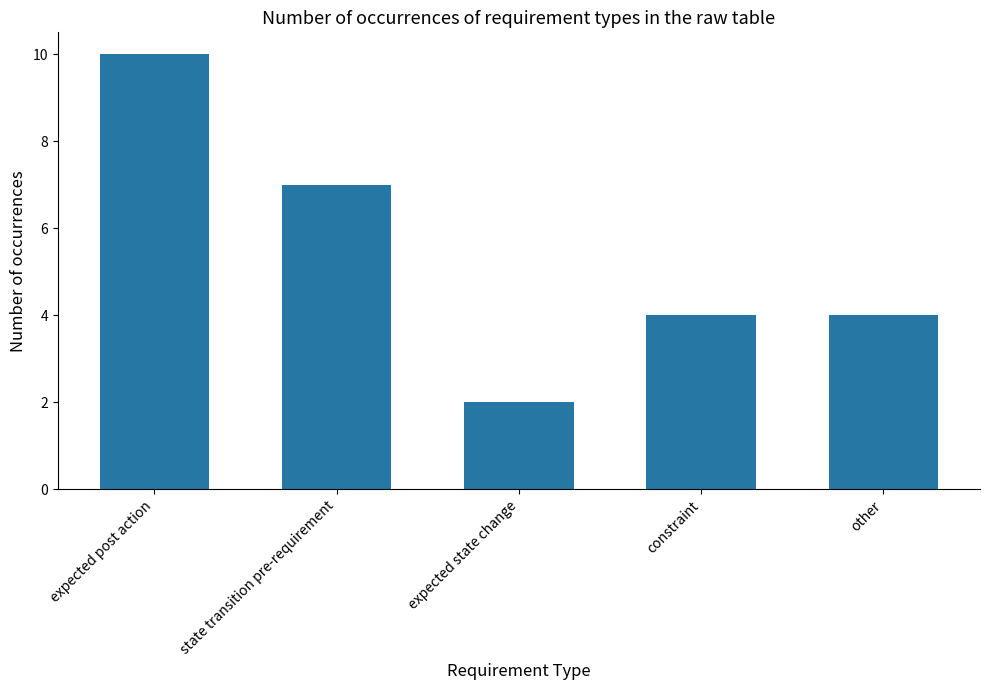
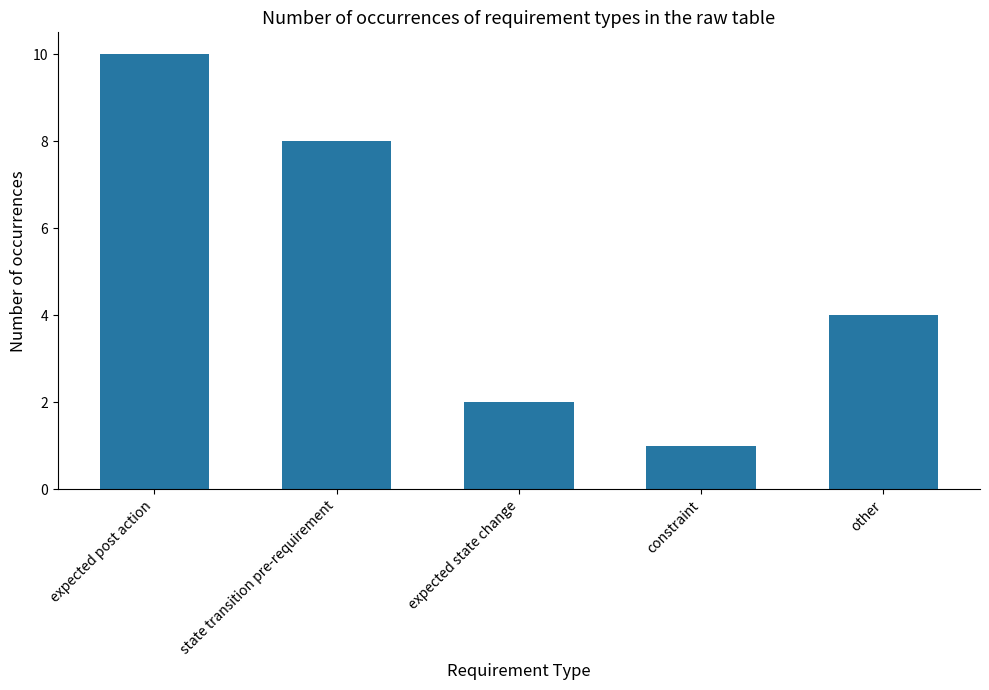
  {
    "expected post action": 10,
-   "state transition pre-requirement": 7,
+   "state transition pre-requirement": 8,
    "expected state change": 2,
-   "constraint": 4,
+   "constraint": 1,
    "other": 4
  }
